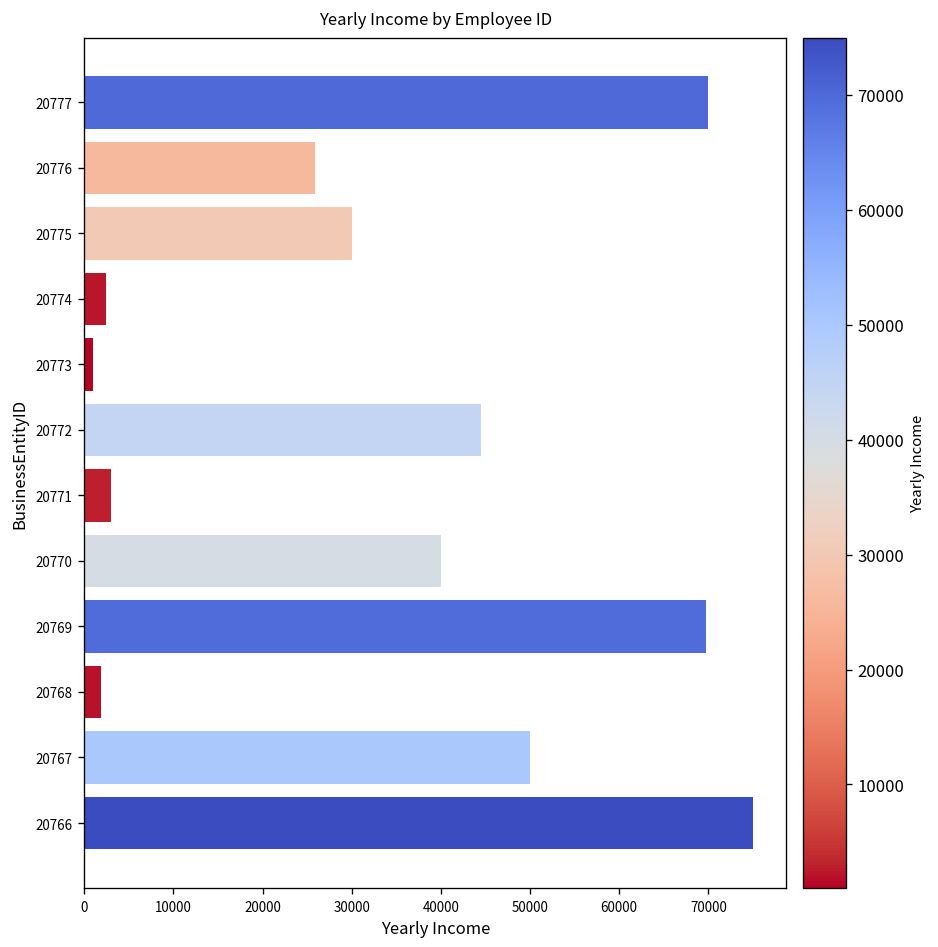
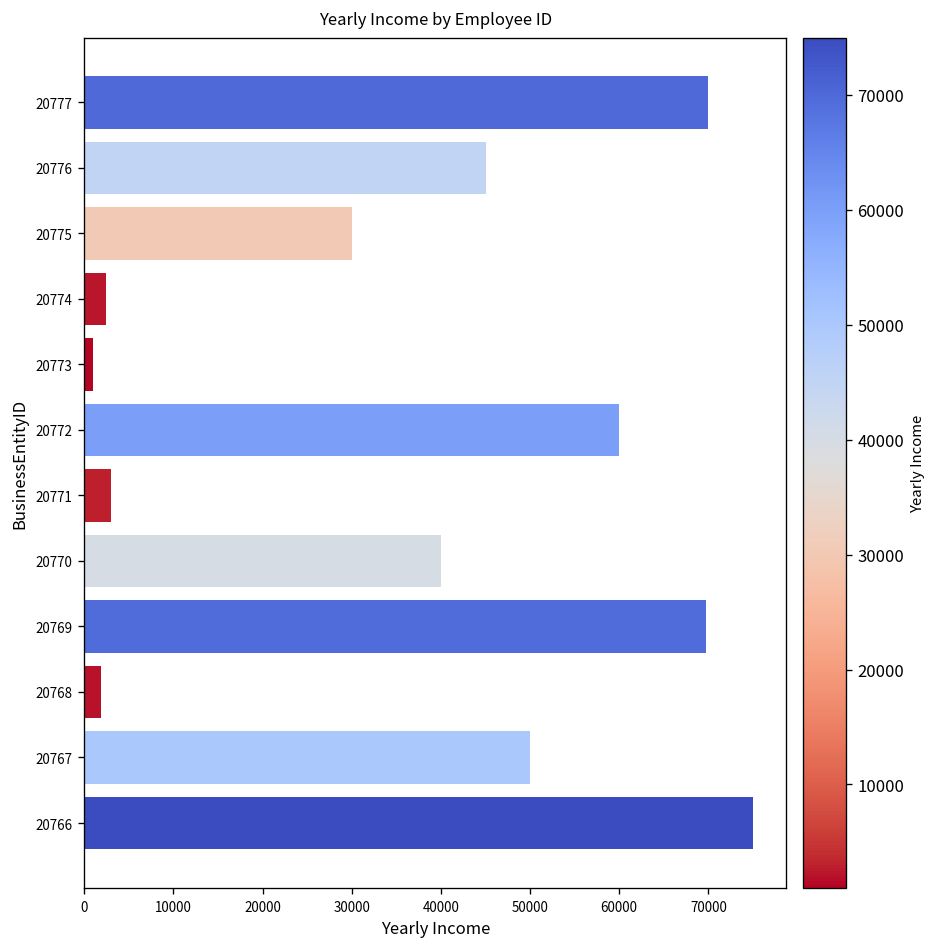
  {
    "20777": 70000,
-   "20776": 26000,
+   "20776": 45000,
    "20775": 30000,
    "20774": 2000,
    "20773": 1000,
-   "20772": 44000,
+   "20772": 60000,
    "20771": 3000,
    "20770": 40000,
    "20769": 70000,
    "20768": 2000,
    "20767": 50000,
    "20766": 75000
  }
